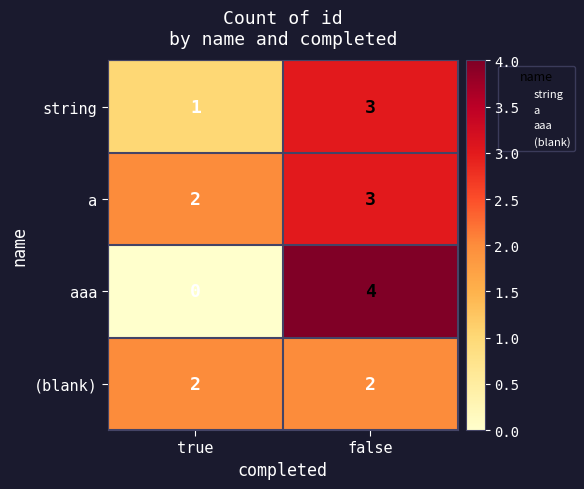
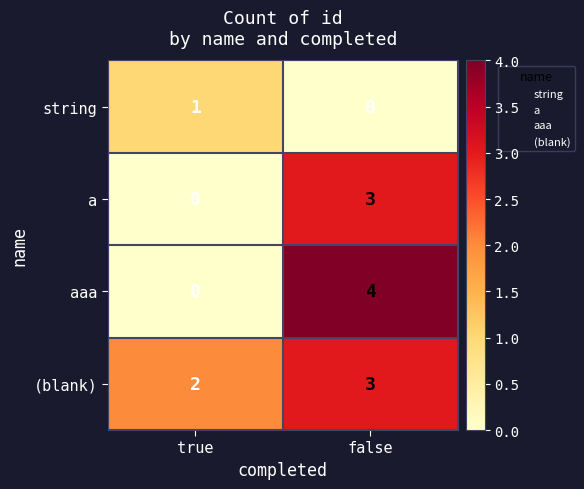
  {
    "string": {
      "true": 1,
-     "false": 3
+     "false": 0
    },
    "a": {
-     "true": 2,
+     "true": 0,
      "false": 3
    },
    "aaa": {
      "true": 0,
      "false": 4
    },
    "(blank)": {
      "true": 2,
-     "false": 2
+     "false": 3
    }
  }
